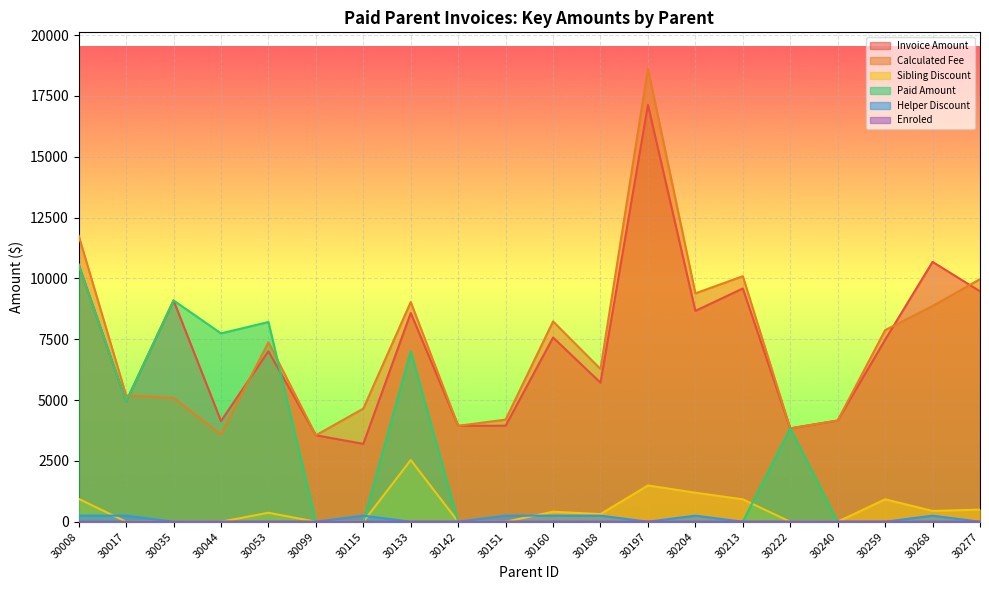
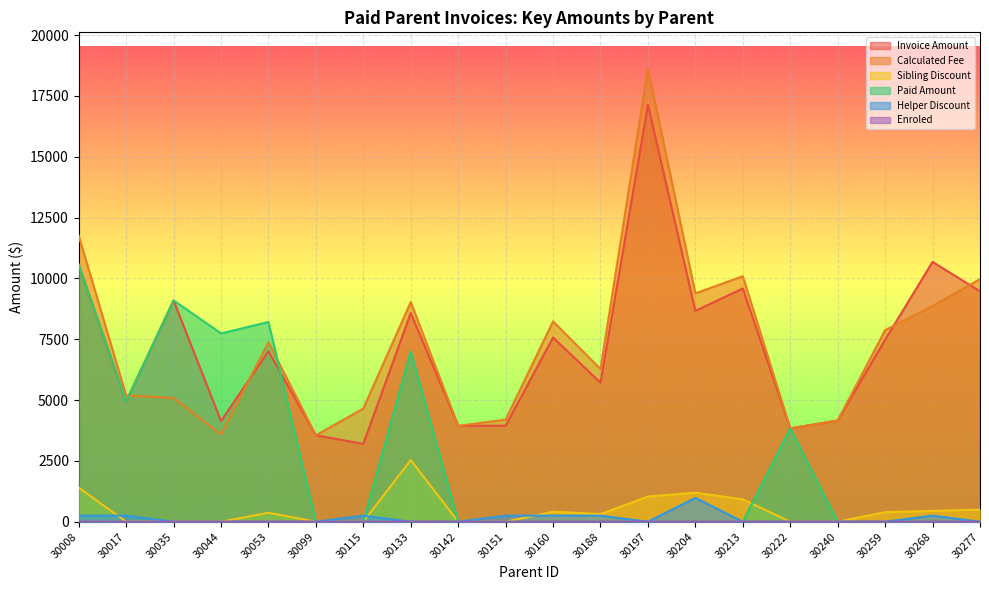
  {
    "Sibling Discount": {
-     "30008": 900,
+     "30008": 1400,
      "30053": 400,
      "30133": 2500,
      "30160": 400,
-     "30197": 1500,
+     "30197": 1000,
      "30204": 1200,
      "30213": 900,
-     "30259": 900,
+     "30259": 400,
      "30268": 400,
      "30277": 500
    },
    "Paid Amount": {
      "30044": 7700,
      "30053": 8200,
      "30133": 7000
    },
    "Helper Discount": {
      "30008": 300,
      "30017": 300,
      "30115": 300,
      "30151": 300,
      "30160": 300,
-     "30204": 300,
+     "30204": 1000,
      "30268": 300
    },
    "Enroled": {
      "30008": 0
    }
  }
